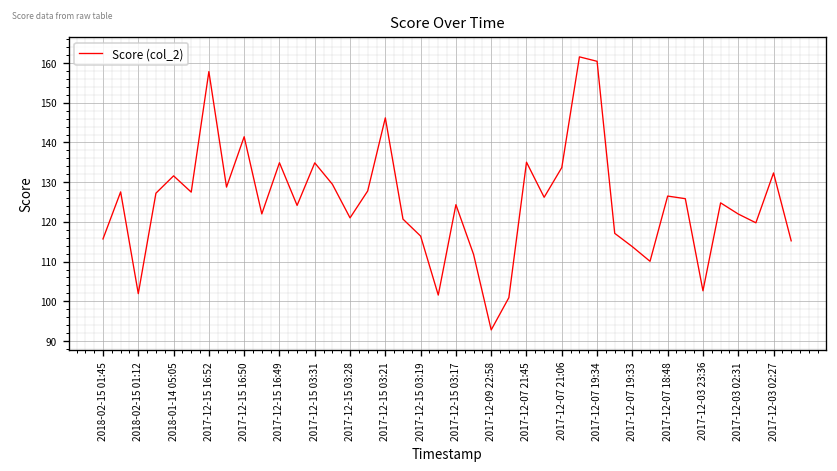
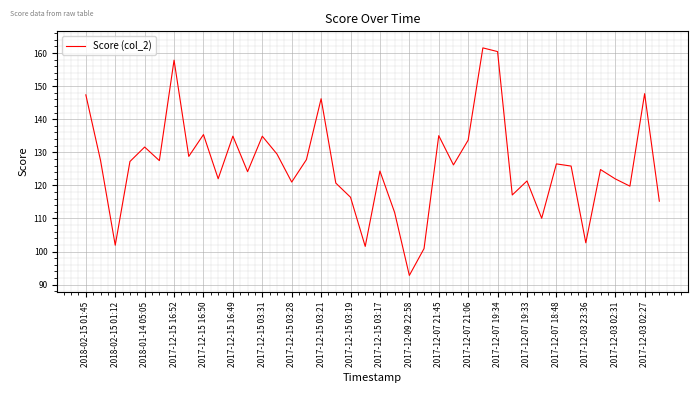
  {
-   "2018-02-15 01:45": 116,
+   "2018-02-15 01:45": 147,
    "2018-02-15 01:12": 102,
    "2018-01-14 05:05": 132,
    "2017-12-15 16:52": 158,
-   "2017-12-15 16:50": 141,
+   "2017-12-15 16:50": 135,
    "2017-12-15 03:31": 135,
    "2017-12-15 03:28": 121,
    "2017-12-15 03:21": 146,
    "2017-12-15 03:17": 124,
    "2017-12-09 22:58": 93,
    "2017-12-07 21:45": 135,
    "2017-12-07 21:06": 134,
-   "2017-12-07 19:33": 114,
+   "2017-12-07 19:33": 121,
    "2017-12-07 18:48": 127,
    "2017-12-03 23:36": 103,
-   "2017-12-03 02:27": 132
+   "2017-12-03 02:27": 148
  }
